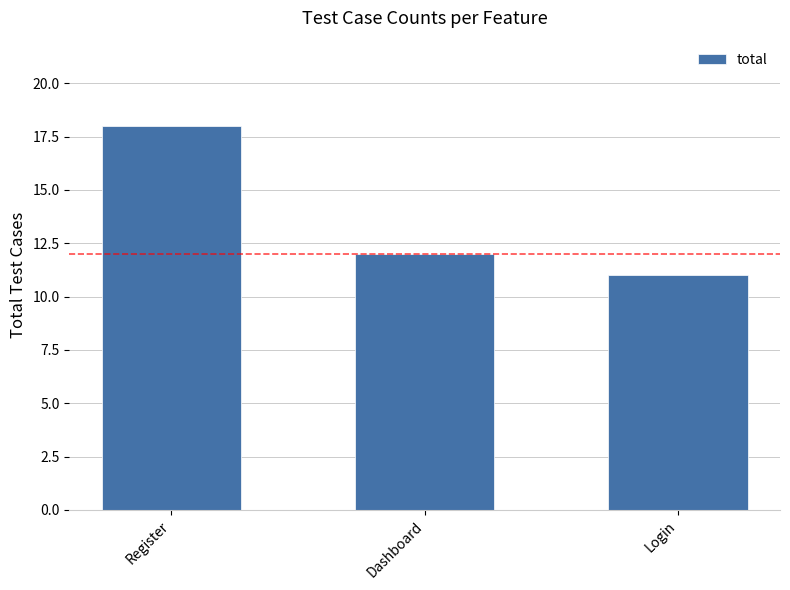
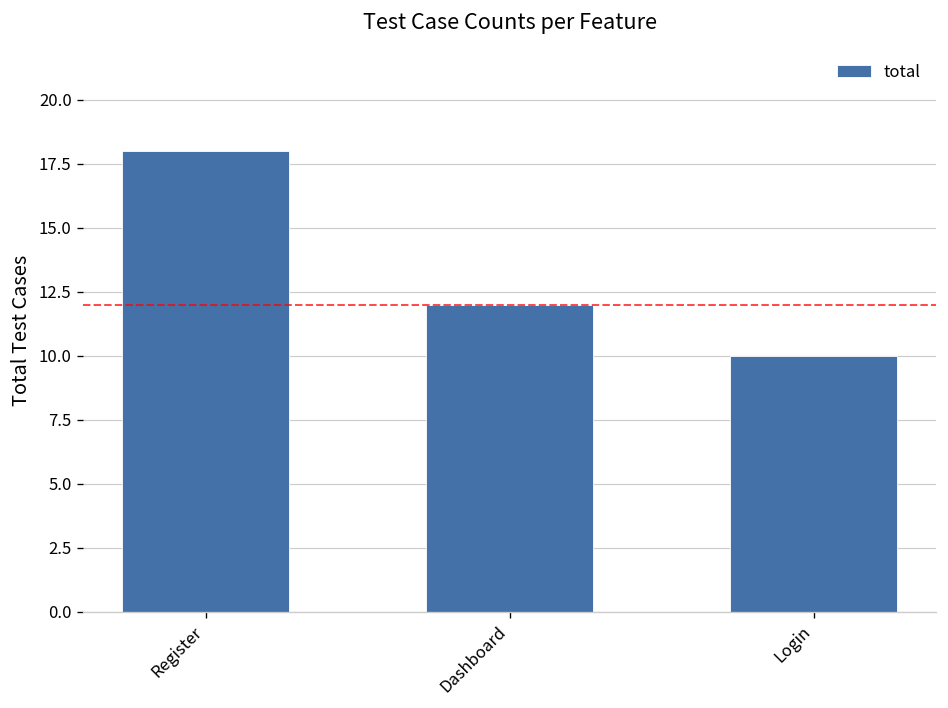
  {
    "Register": 18,
    "Dashboard": 12,
-   "Login": 11
+   "Login": 10
  }
